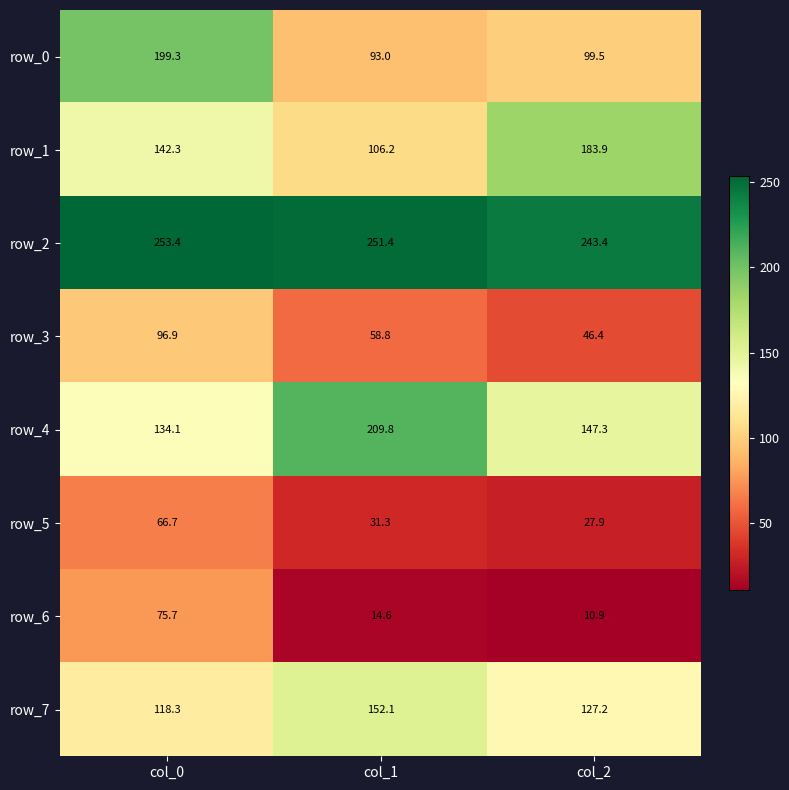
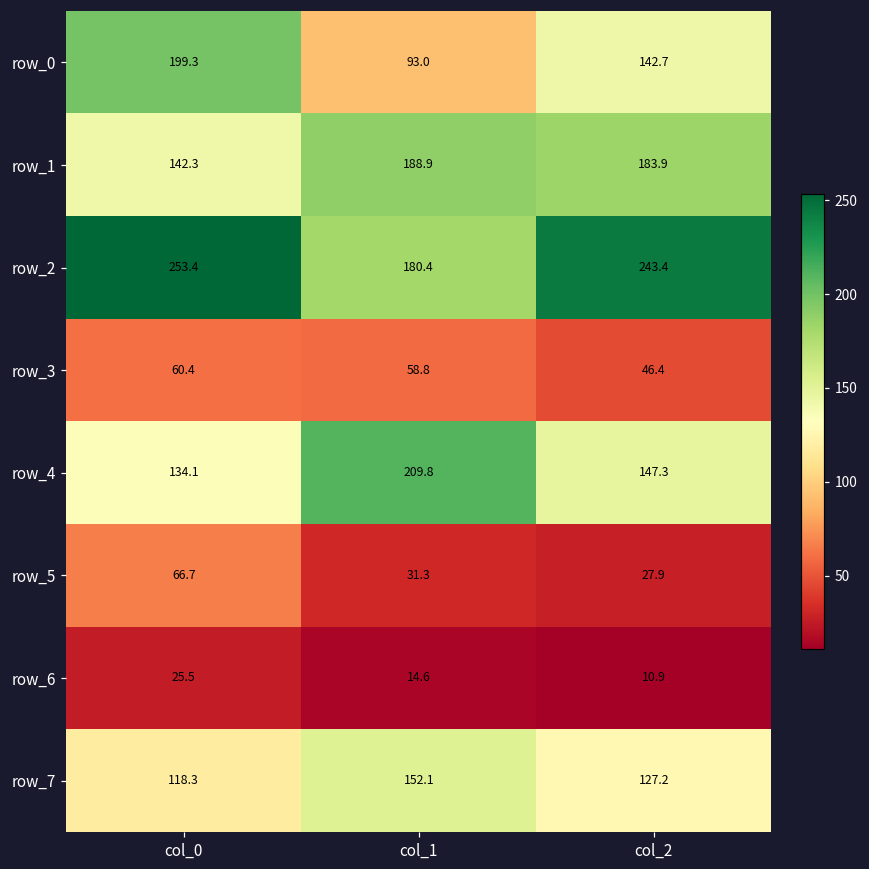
  {
    "row_0": {
      "col_0": 199.3,
      "col_1": 93.0,
-     "col_2": 99.5
+     "col_2": 142.7
    },
    "row_1": {
      "col_0": 142.3,
-     "col_1": 106.2,
+     "col_1": 188.9,
      "col_2": 183.9
    },
    "row_2": {
      "col_0": 253.4,
-     "col_1": 251.4,
+     "col_1": 180.4,
      "col_2": 243.4
    },
    "row_3": {
-     "col_0": 96.9,
+     "col_0": 60.4,
      "col_1": 58.8,
      "col_2": 46.4
    },
    "row_4": {
      "col_0": 134.1,
      "col_1": 209.8,
      "col_2": 147.3
    },
    "row_5": {
      "col_0": 66.7,
      "col_1": 31.3,
      "col_2": 27.9
    },
    "row_6": {
-     "col_0": 75.7,
+     "col_0": 25.5,
      "col_1": 14.6,
      "col_2": 10.9
    },
    "row_7": {
      "col_0": 118.3,
      "col_1": 152.1,
      "col_2": 127.2
    }
  }
